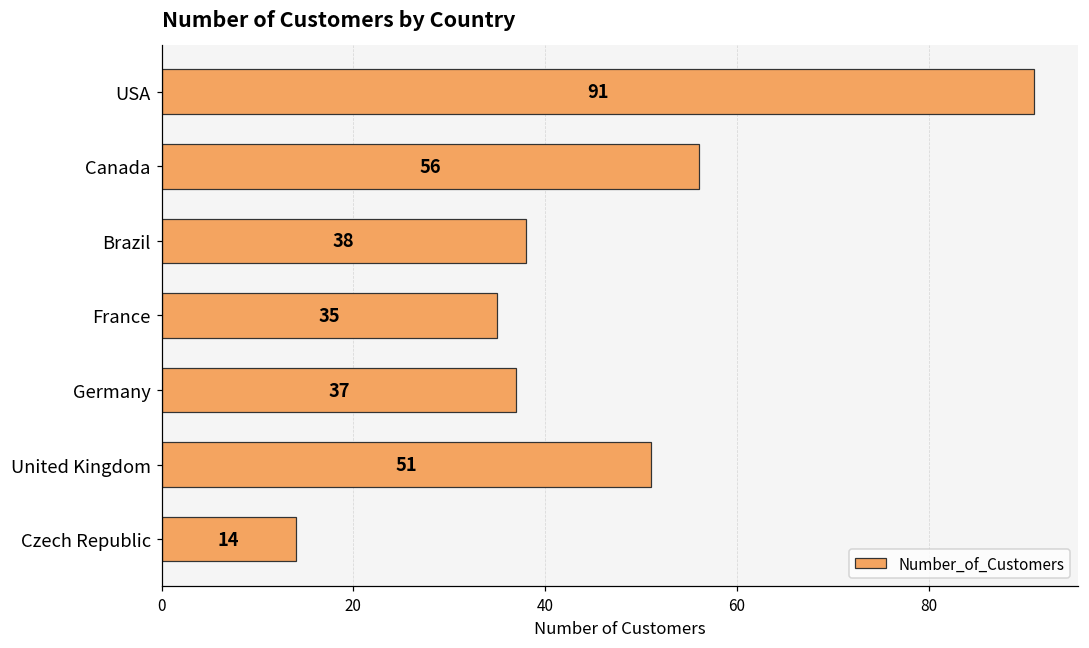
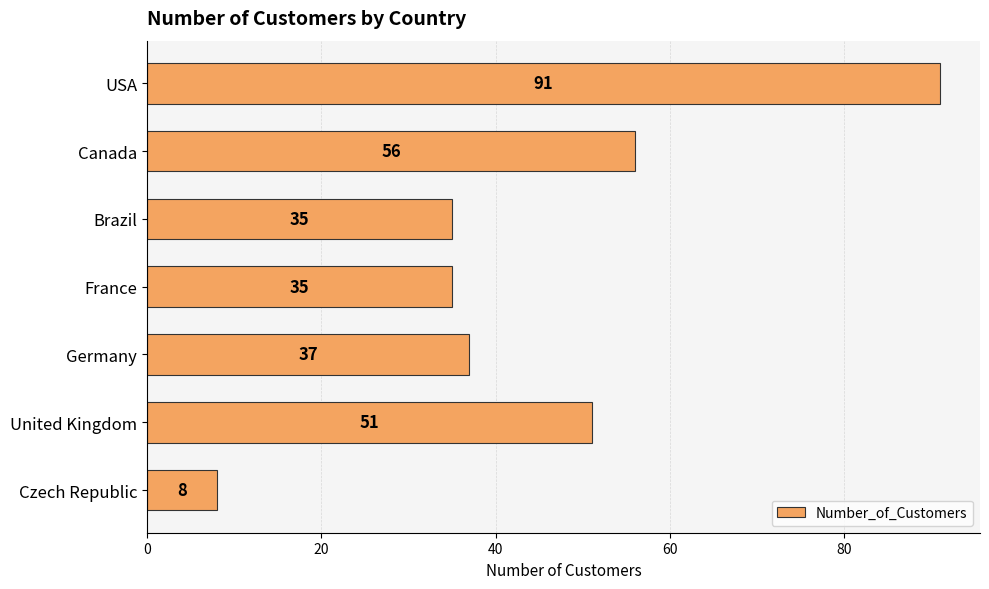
  {
    "USA": 91,
    "Canada": 56,
-   "Brazil": 38,
+   "Brazil": 35,
    "France": 35,
    "Germany": 37,
    "United Kingdom": 51,
-   "Czech Republic": 14
+   "Czech Republic": 8
  }
